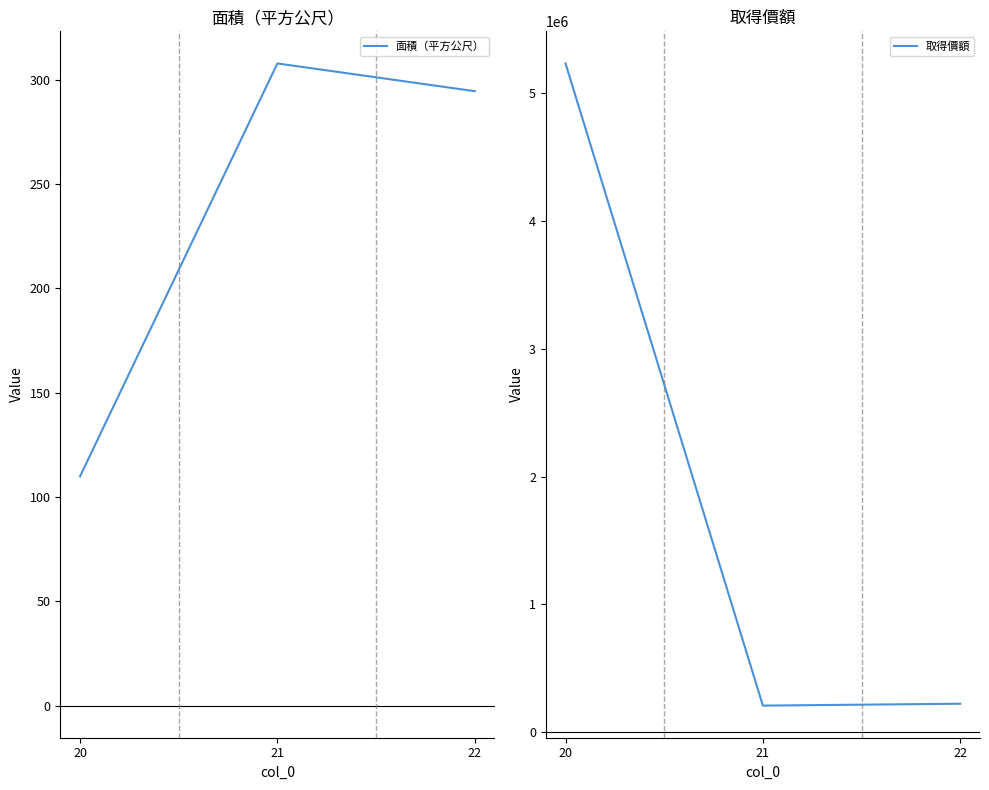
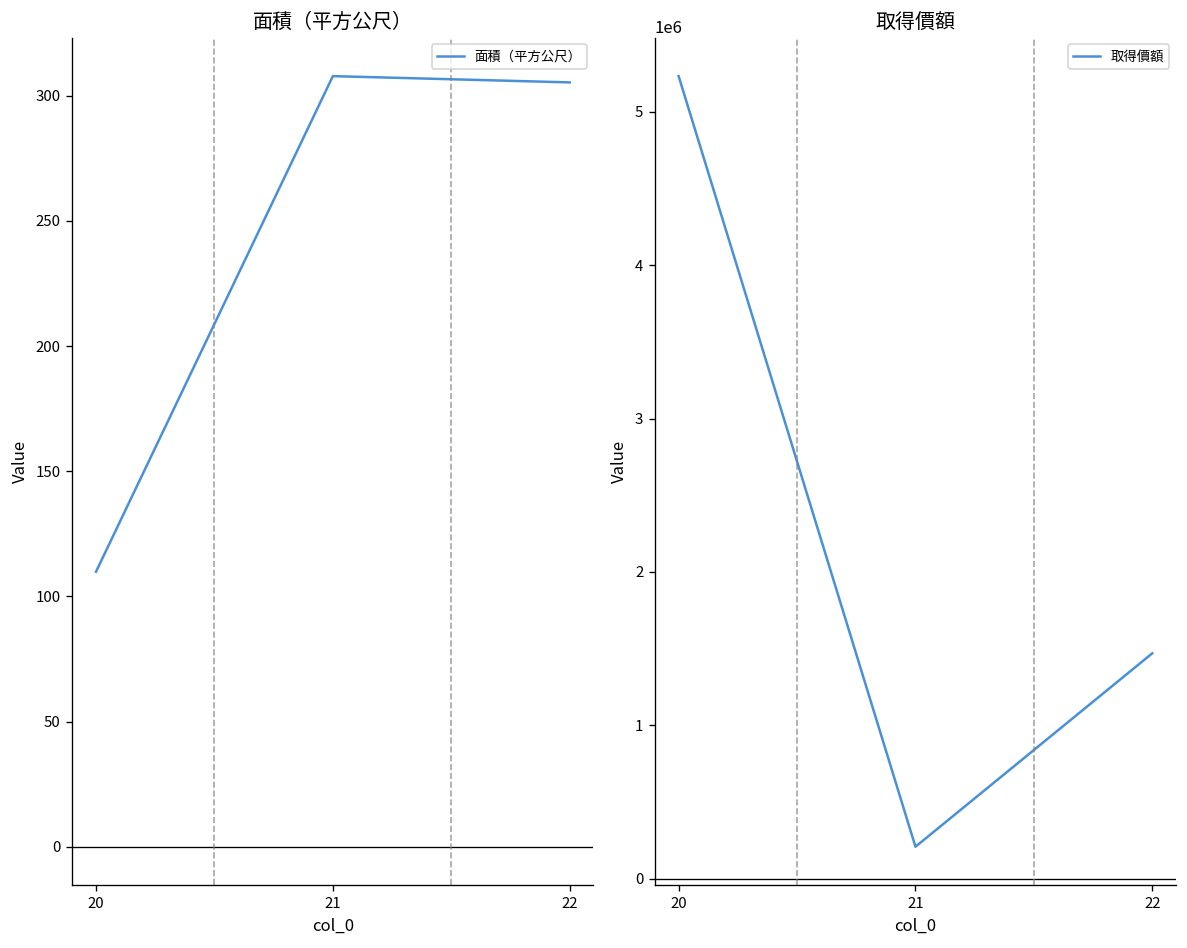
  {
    "面積（平方公尺）": {
      "20": 110,
      "21": 308,
-     "22": 295
+     "22": 305
    },
    "取得價額": {
      "20": 5230000,
      "21": 210000,
-     "22": 220000
+     "22": 1470000
    }
  }
